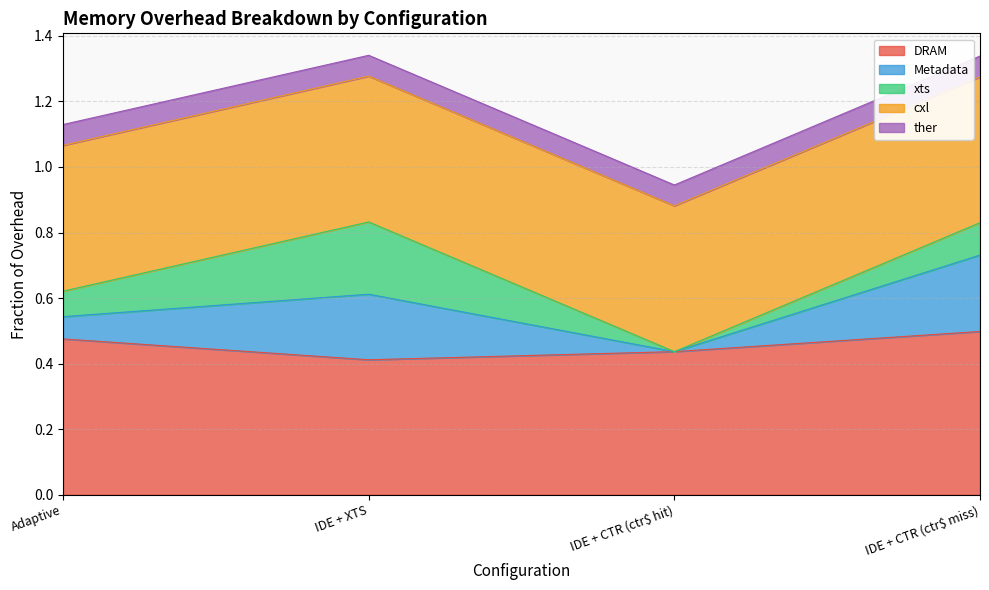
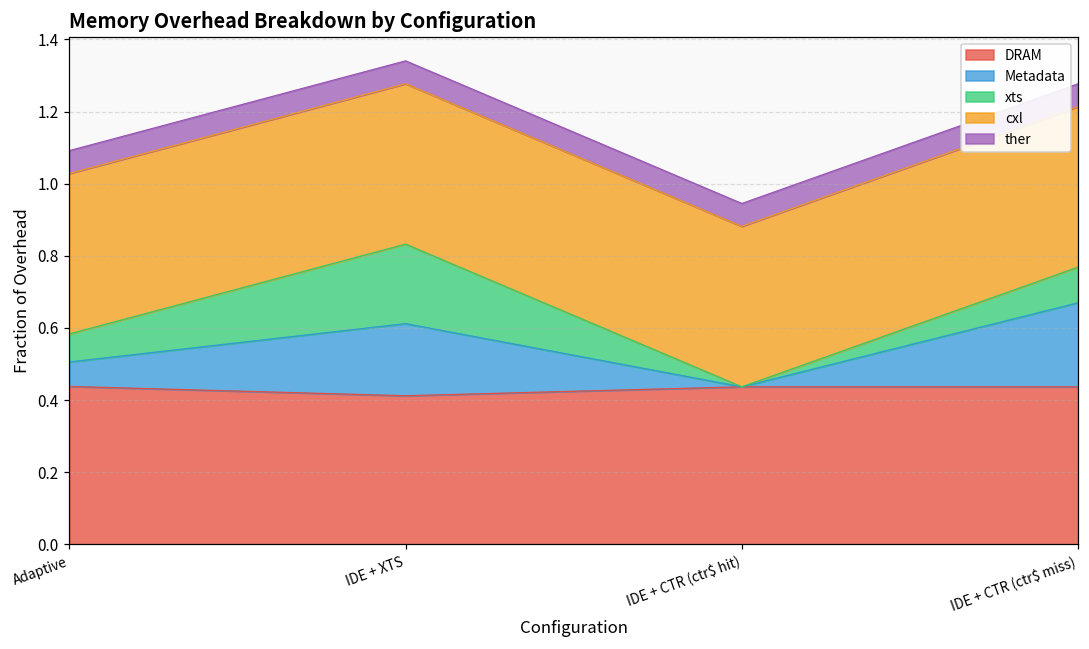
  {
    "DRAM": {
-     "Adaptive": 0.48,
+     "Adaptive": 0.44,
      "IDE + XTS": 0.41,
-     "IDE + CTR (ctr$ miss)": 0.50
+     "IDE + CTR (ctr$ miss)": 0.44
    },
    "Metadata": {
      "Adaptive": 0.07,
      "IDE + XTS": 0.20,
      "IDE + CTR (ctr$ miss)": 0.23
    },
    "xts": {
      "Adaptive": 0.08,
      "IDE + XTS": 0.22,
      "IDE + CTR (ctr$ miss)": 0.10
    },
    "cxl": {
      "Adaptive": 0.44,
      "IDE + XTS": 0.44,
      "IDE + CTR (ctr$ hit)": 0.44,
      "IDE + CTR (ctr$ miss)": 0.44
    },
    "ther": {
      "Adaptive": 0.06,
      "IDE + XTS": 0.06,
      "IDE + CTR (ctr$ hit)": 0.06,
      "IDE + CTR (ctr$ miss)": 0.06
    }
  }
